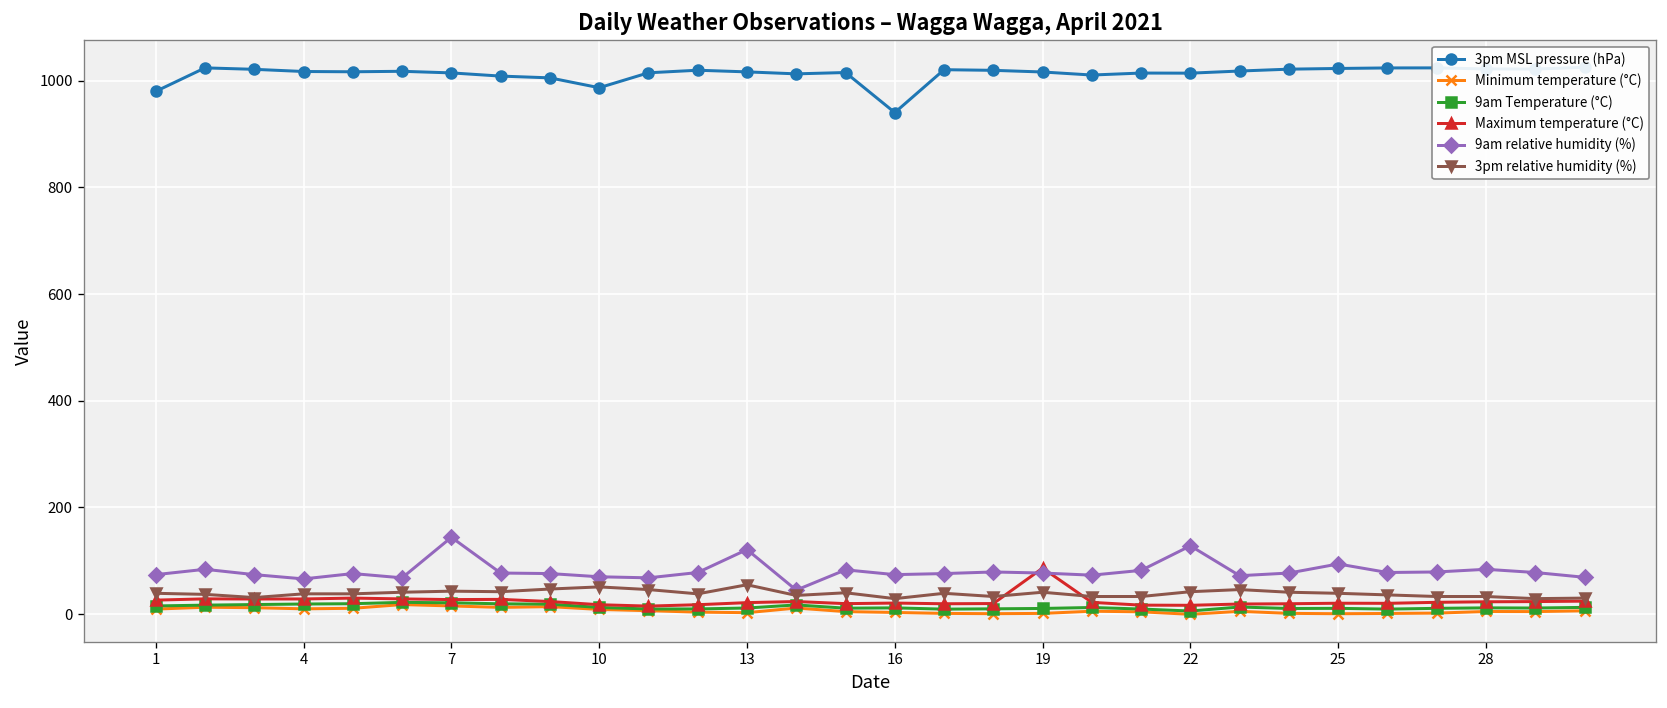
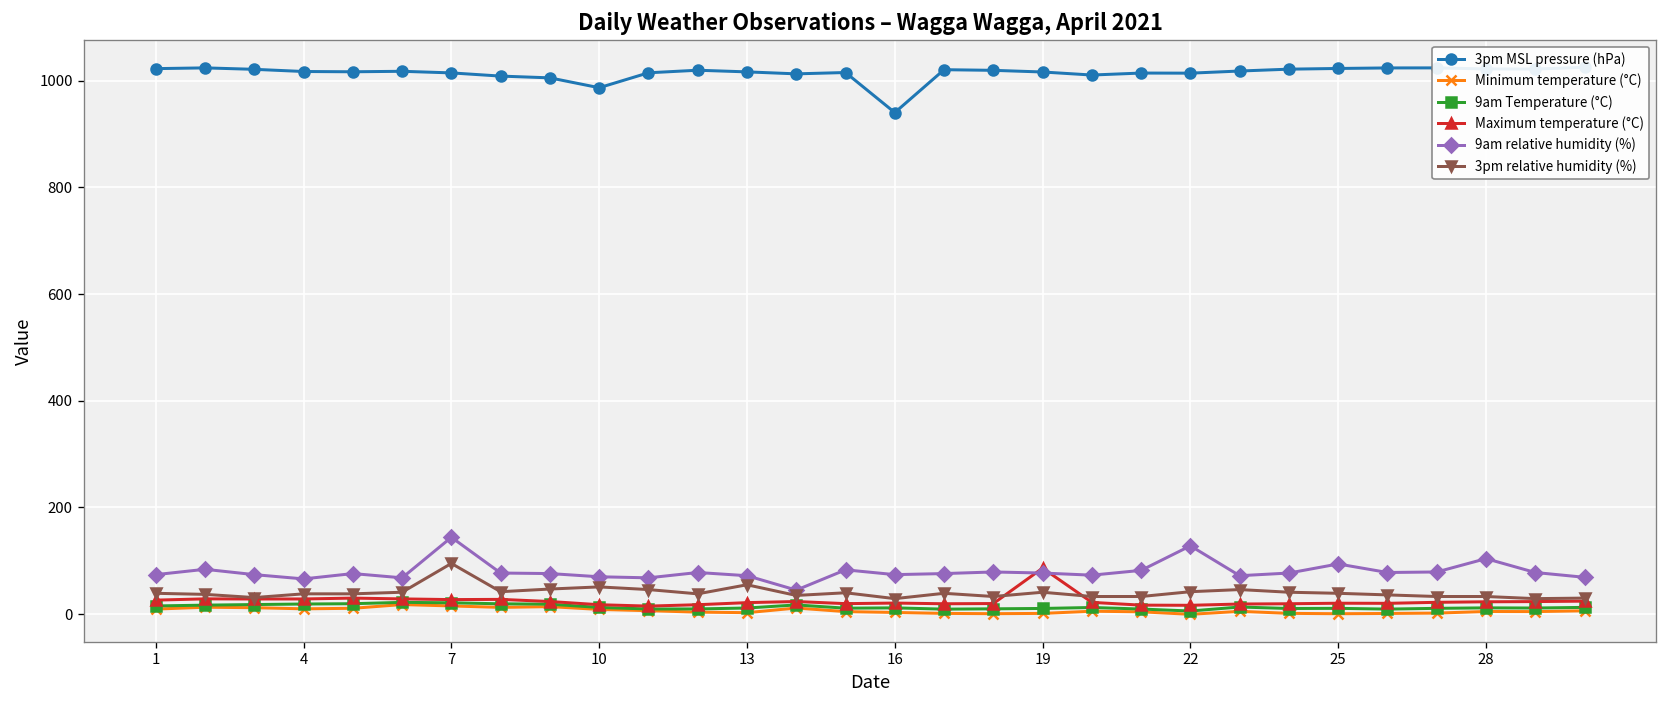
  {
    "3pm MSL pressure (hPa)": {
-     "1": 980,
+     "1": 1020,
      "4": 1020,
      "7": 1010,
      "10": 990,
      "13": 1020,
      "16": 940,
      "19": 1020,
      "22": 1010,
      "25": 1020
    },
    "Minimum temperature (°C)": {
      "1": 10,
      "4": 10,
      "7": 20,
      "13": 0,
      "16": 0,
      "19": 0,
      "22": 0,
      "25": 0,
      "28": 0
    },
    "9am Temperature (°C)": {
      "1": 20,
      "4": 20,
      "7": 20,
      "13": 10,
      "16": 10,
      "19": 10,
      "22": 10,
      "25": 10,
      "28": 10
    },
    "Maximum temperature (°C)": {
      "1": 30,
      "4": 30,
      "7": 30,
      "13": 20,
      "16": 20,
      "19": 90,
      "22": 20,
      "25": 20,
      "28": 20
    },
    "9am relative humidity (%)": {
      "1": 70,
      "4": 70,
      "7": 140,
      "10": 70,
-     "13": 120,
+     "13": 70,
      "16": 70,
      "19": 80,
      "22": 130,
      "25": 90,
-     "28": 80
+     "28": 100
    },
    "3pm relative humidity (%)": {
      "1": 40,
      "4": 40,
-     "7": 40,
+     "7": 100,
      "10": 50,
      "13": 60,
      "16": 30,
      "19": 40,
      "22": 40,
      "25": 40,
      "28": 30
    }
  }
